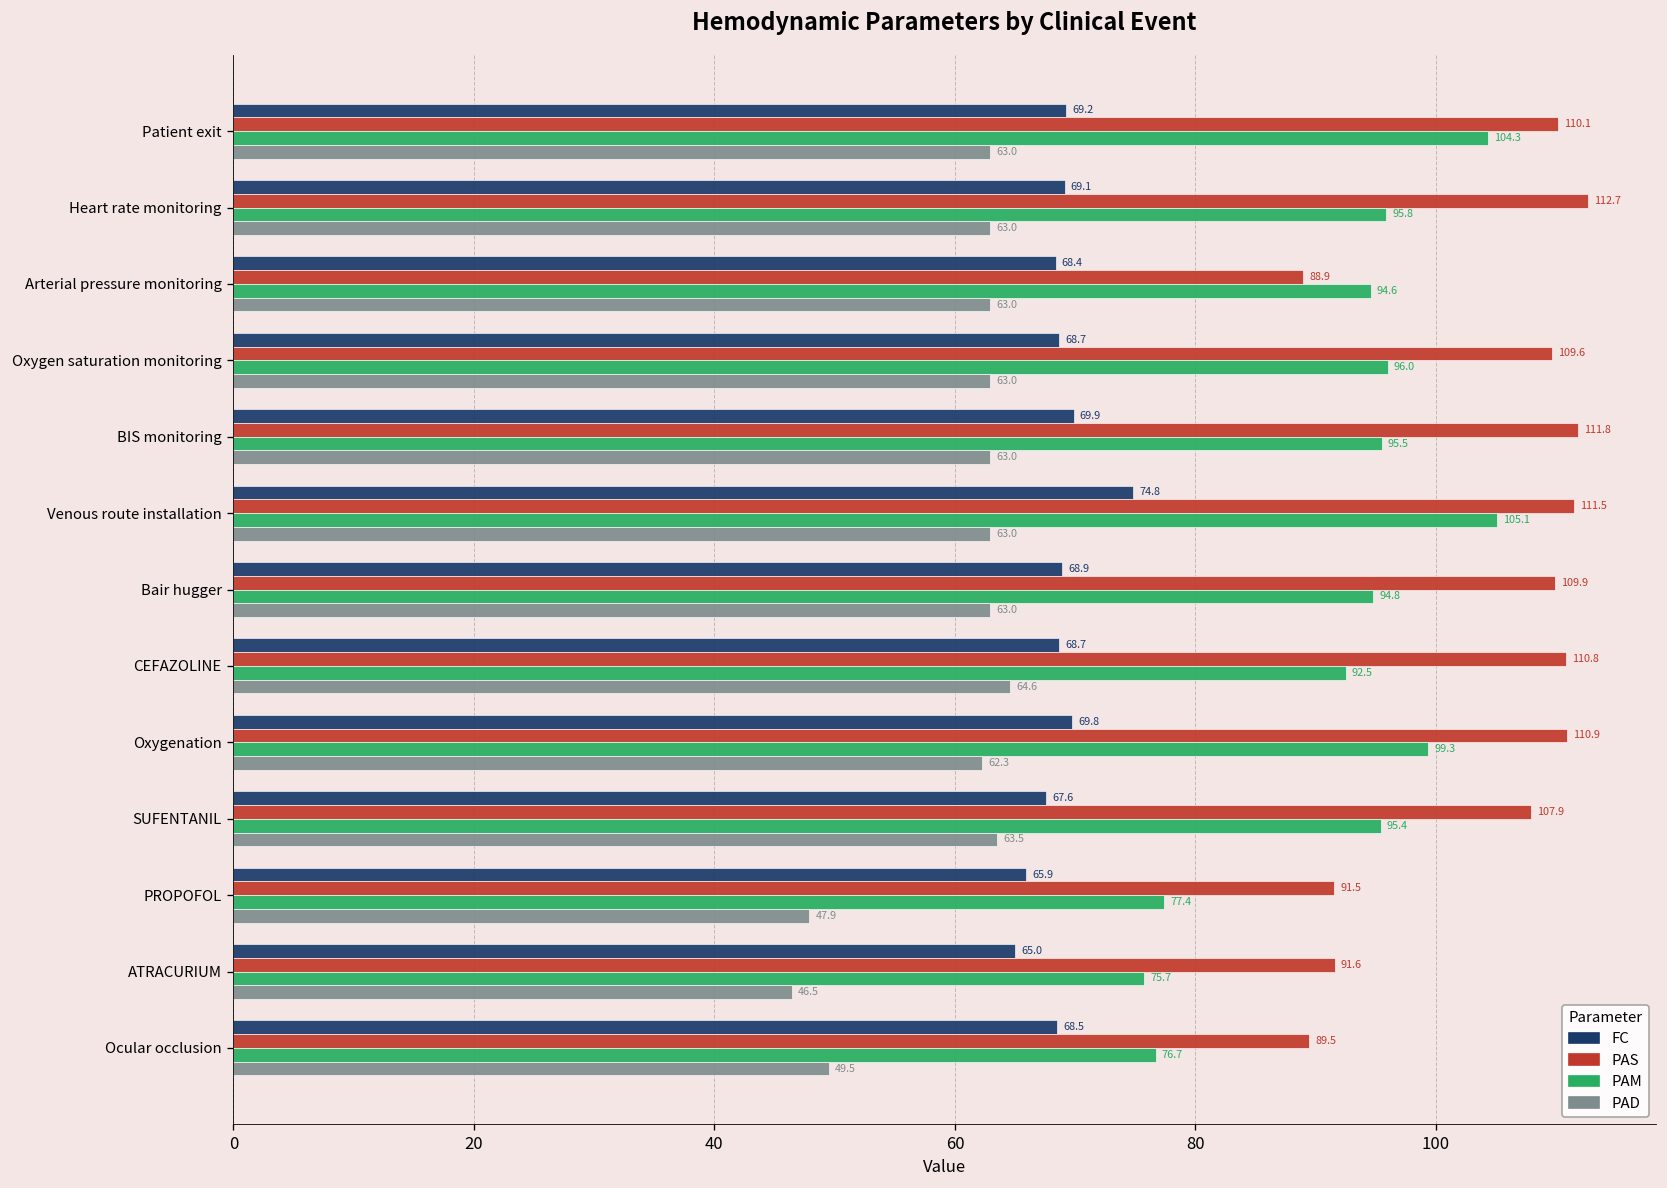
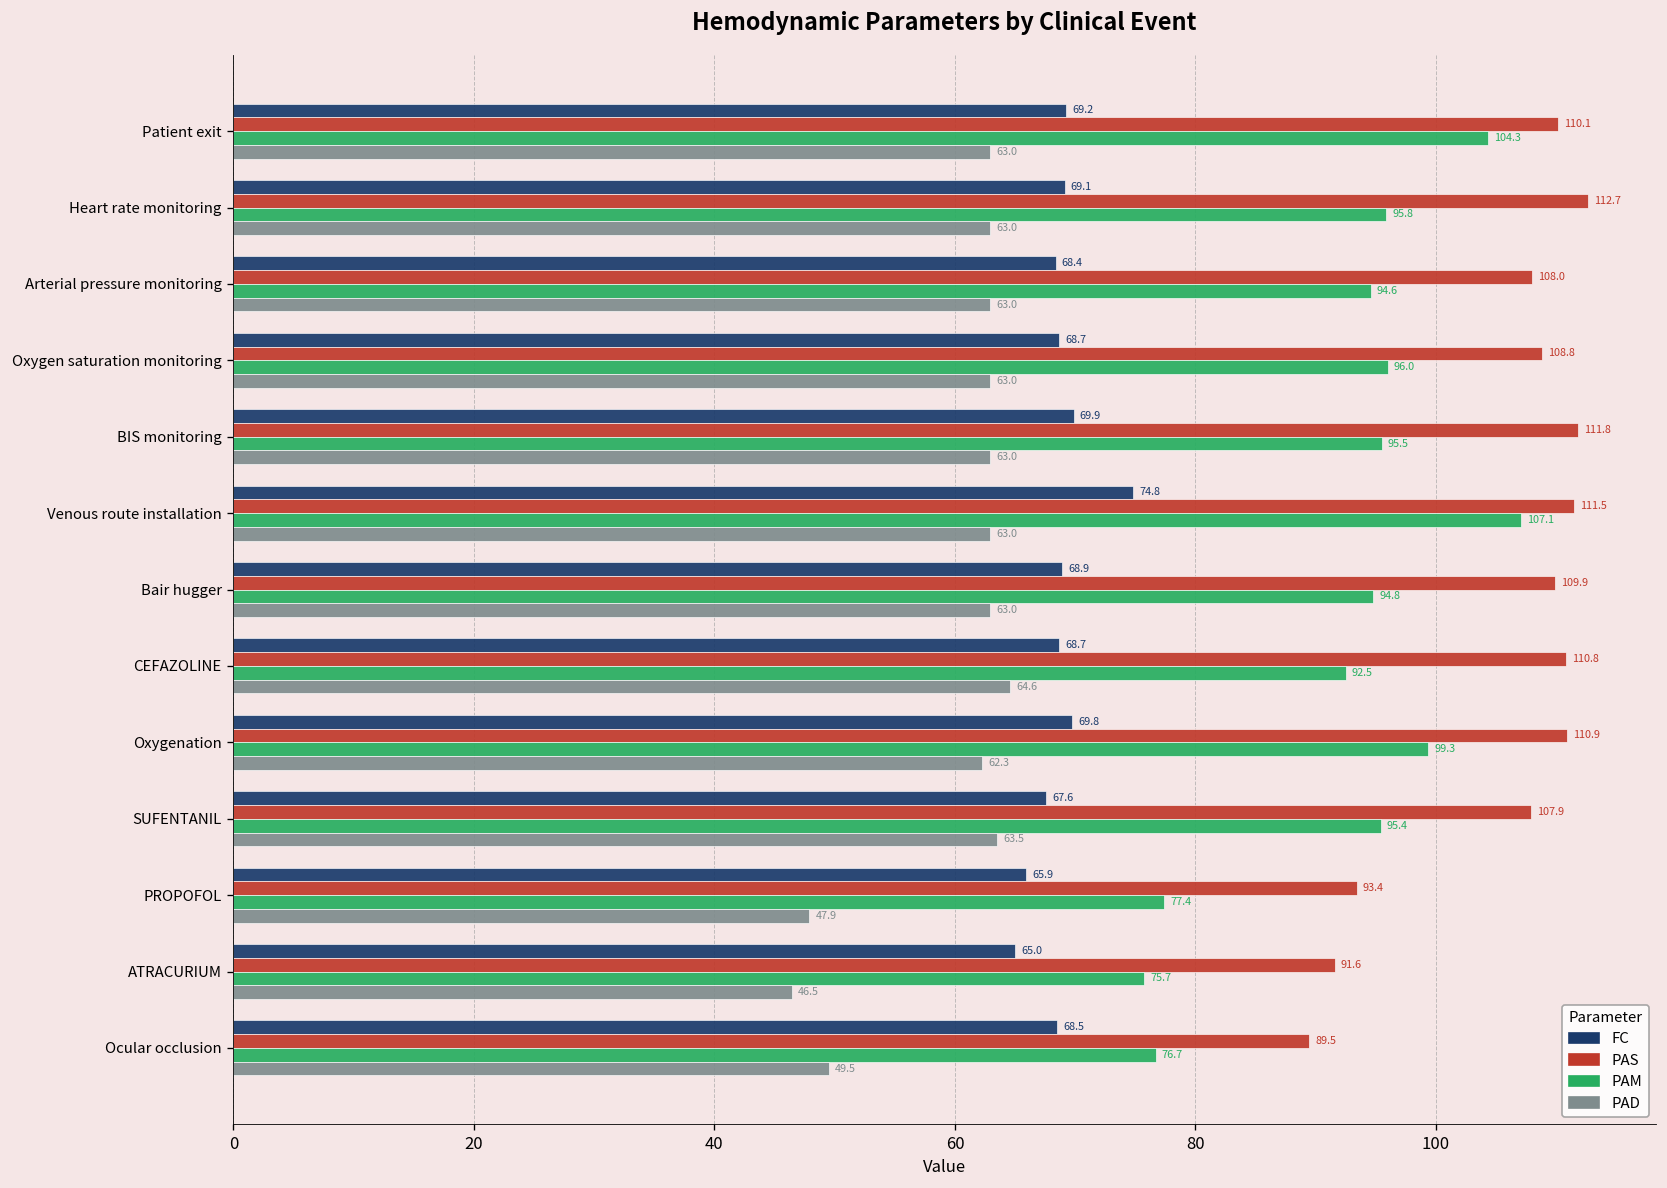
  {
    "FC": {
      "Patient exit": 69.2,
      "Heart rate monitoring": 69.1,
      "Arterial pressure monitoring": 68.4,
      "Oxygen saturation monitoring": 68.7,
      "BIS monitoring": 69.9,
      "Venous route installation": 74.8,
      "Bair hugger": 68.9,
      "CEFAZOLINE": 68.7,
      "Oxygenation": 69.8,
      "SUFENTANIL": 67.6,
      "PROPOFOL": 65.9,
      "ATRACURIUM": 65.0,
      "Ocular occlusion": 68.5
    },
    "PAS": {
      "Patient exit": 110.1,
      "Heart rate monitoring": 112.7,
-     "Arterial pressure monitoring": 88.9,
-     "Oxygen saturation monitoring": 109.6,
+     "Arterial pressure monitoring": 108.0,
+     "Oxygen saturation monitoring": 108.8,
      "BIS monitoring": 111.8,
      "Venous route installation": 111.5,
      "Bair hugger": 109.9,
      "CEFAZOLINE": 110.8,
      "Oxygenation": 110.9,
      "SUFENTANIL": 107.9,
-     "PROPOFOL": 91.5,
+     "PROPOFOL": 93.4,
      "ATRACURIUM": 91.6,
      "Ocular occlusion": 89.5
    },
    "PAM": {
      "Patient exit": 104.3,
      "Heart rate monitoring": 95.8,
      "Arterial pressure monitoring": 94.6,
      "Oxygen saturation monitoring": 96.0,
      "BIS monitoring": 95.5,
-     "Venous route installation": 105.1,
+     "Venous route installation": 107.1,
      "Bair hugger": 94.8,
      "CEFAZOLINE": 92.5,
      "Oxygenation": 99.3,
      "SUFENTANIL": 95.4,
      "PROPOFOL": 77.4,
      "ATRACURIUM": 75.7,
      "Ocular occlusion": 76.7
    },
    "PAD": {
      "Patient exit": 63.0,
      "Heart rate monitoring": 63.0,
      "Arterial pressure monitoring": 63.0,
      "Oxygen saturation monitoring": 63.0,
      "BIS monitoring": 63.0,
      "Venous route installation": 63.0,
      "Bair hugger": 63.0,
      "CEFAZOLINE": 64.6,
      "Oxygenation": 62.3,
      "SUFENTANIL": 63.5,
      "PROPOFOL": 47.9,
      "ATRACURIUM": 46.5,
      "Ocular occlusion": 49.5
    }
  }
